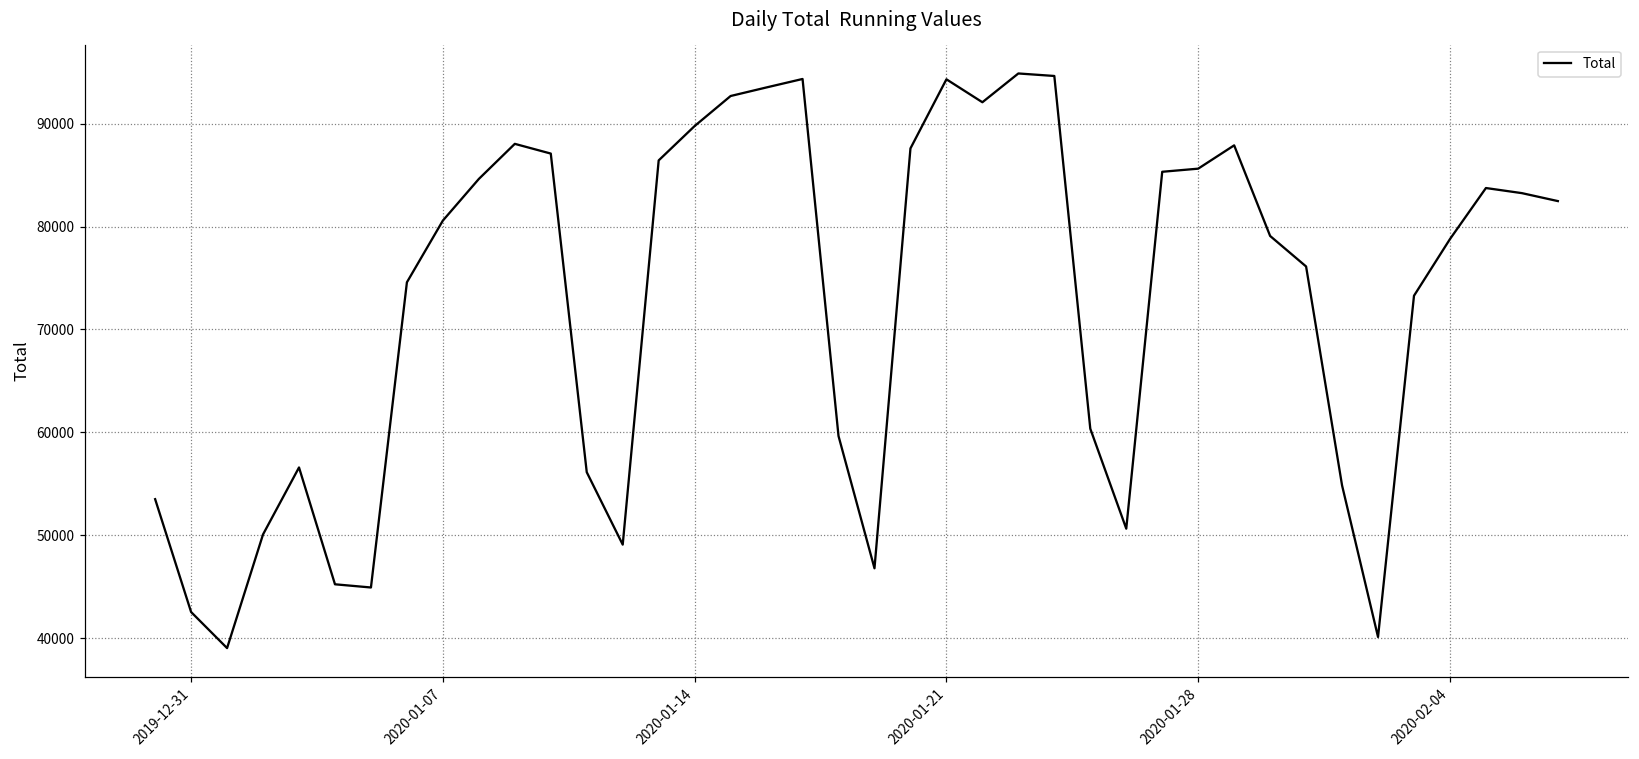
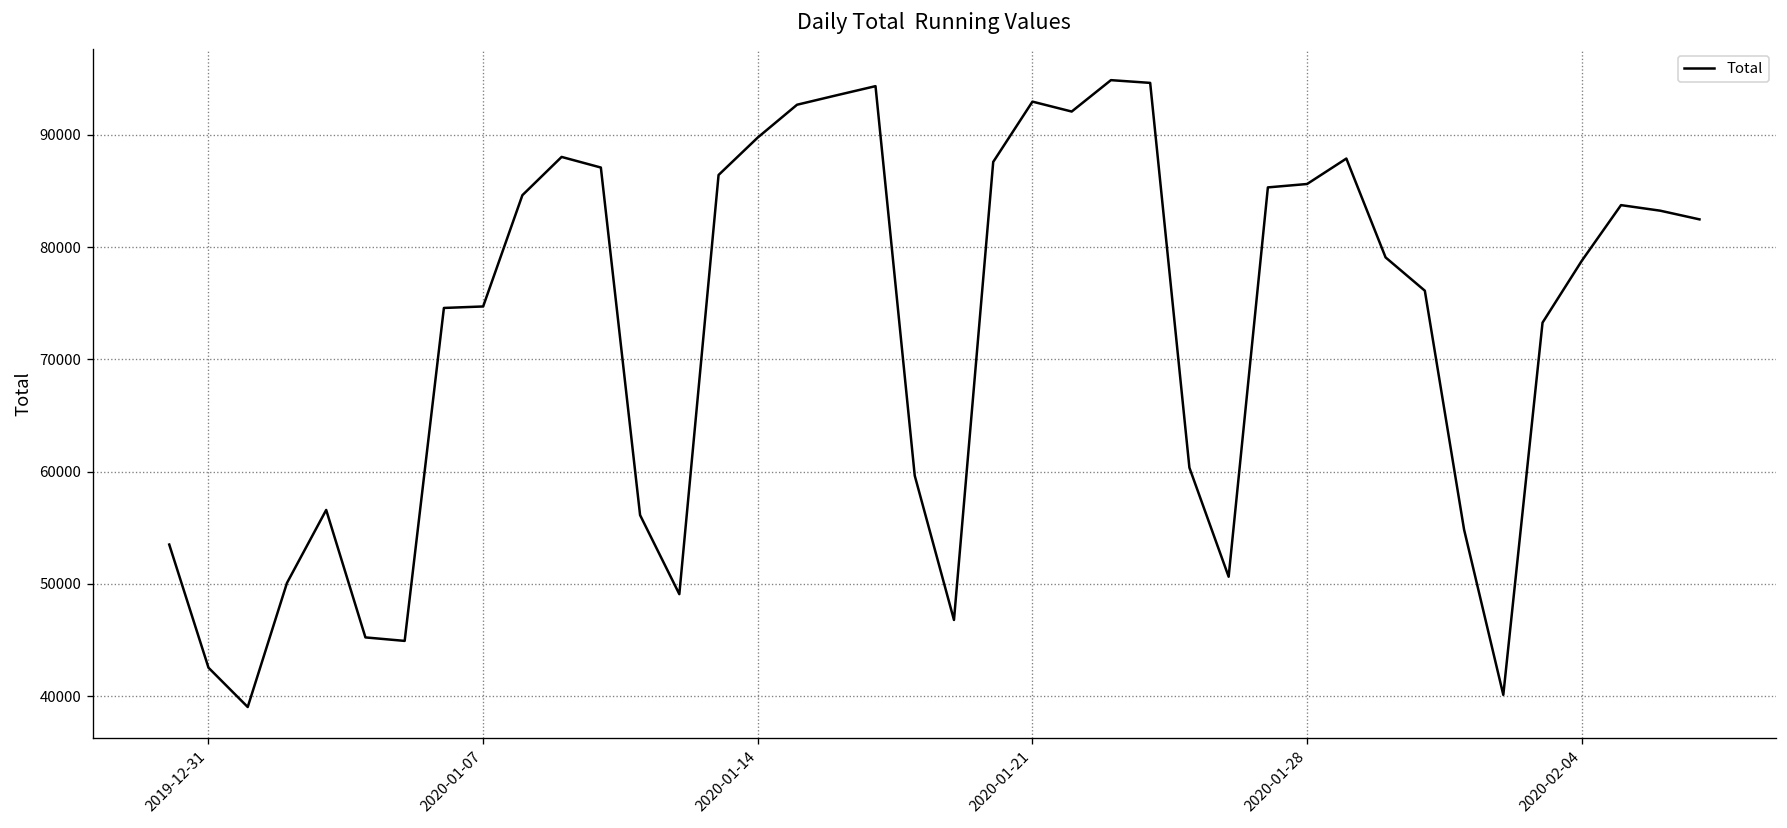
  {
    "2019-12-31": 43000,
-   "2020-01-07": 81000,
+   "2020-01-07": 75000,
    "2020-01-14": 90000,
-   "2020-01-21": 94000,
+   "2020-01-21": 93000,
    "2020-01-28": 86000,
    "2020-02-04": 79000
  }
